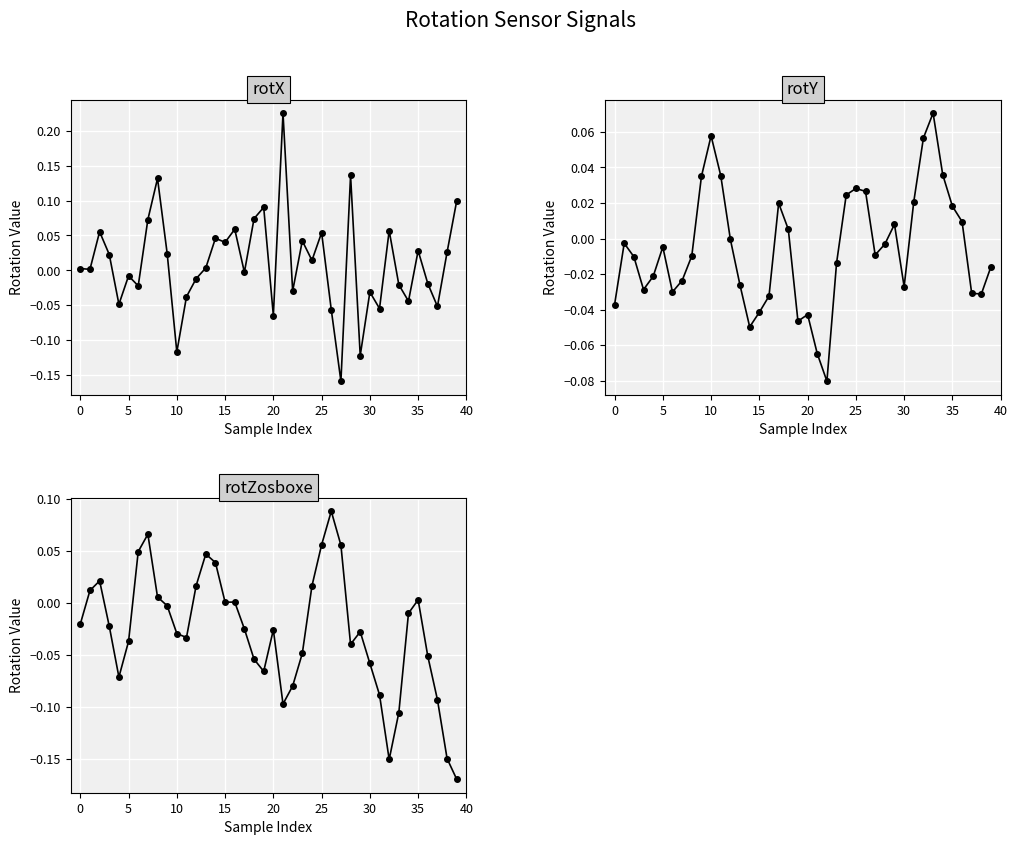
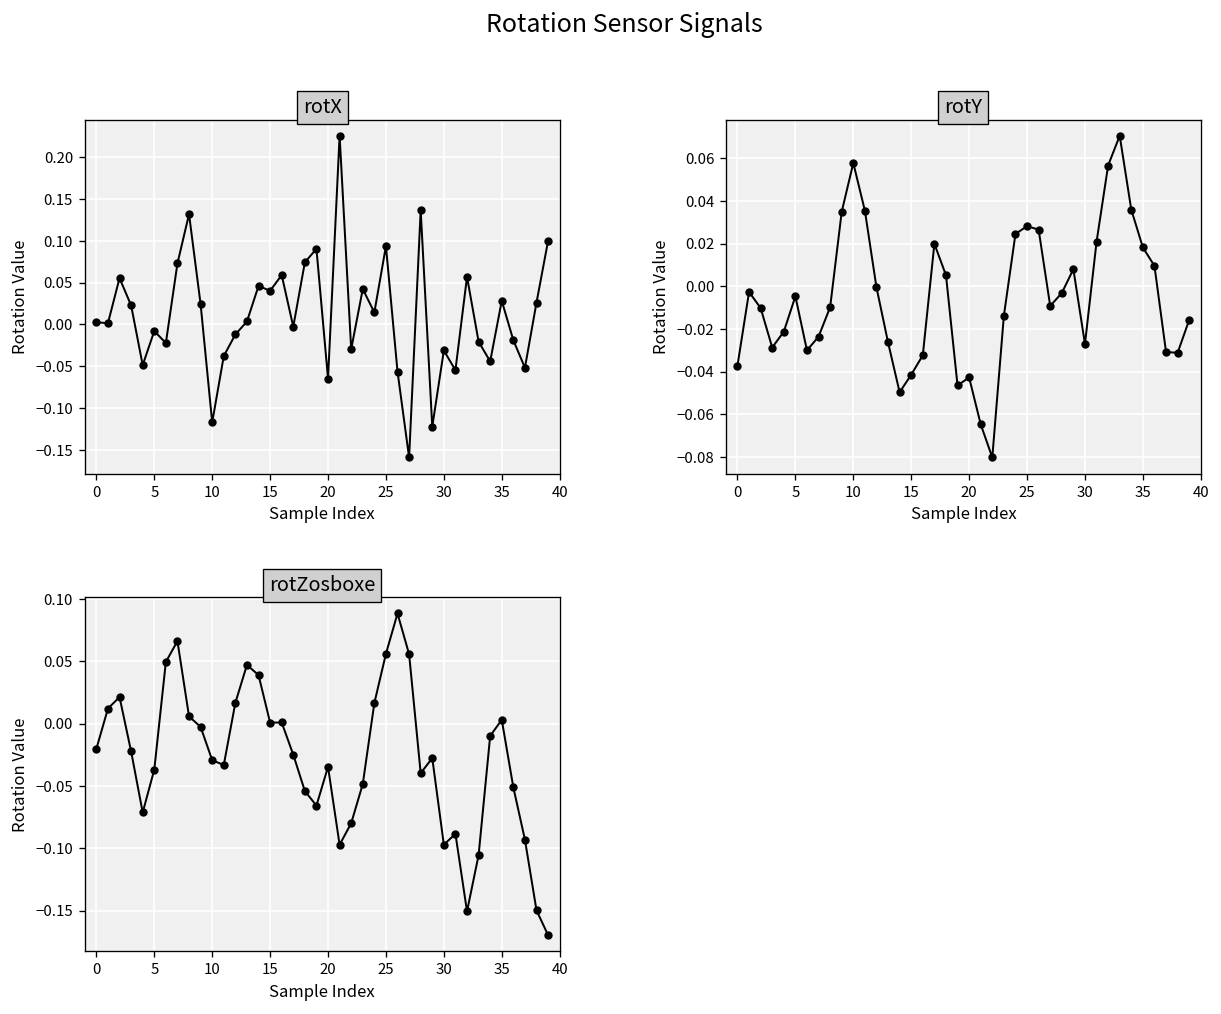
  {
    "rotX": {
      "0": 0.00,
      "5": -0.01,
      "10": -0.12,
      "15": 0.04,
      "20": -0.06,
-     "25": 0.05,
+     "25": 0.09,
      "30": -0.03,
      "35": 0.03
    },
    "rotY": {
      "0": -0.037,
      "5": -0.005,
      "10": 0.058,
      "15": -0.042,
      "20": -0.043,
      "25": 0.028,
      "30": -0.027,
      "35": 0.018
    },
    "rotZosboxe": {
      "0": -0.020,
      "5": -0.037,
      "10": -0.029,
      "15": 0.001,
-     "20": -0.026,
+     "20": -0.035,
      "25": 0.056,
-     "30": -0.058,
+     "30": -0.097,
      "35": 0.003
    }
  }
